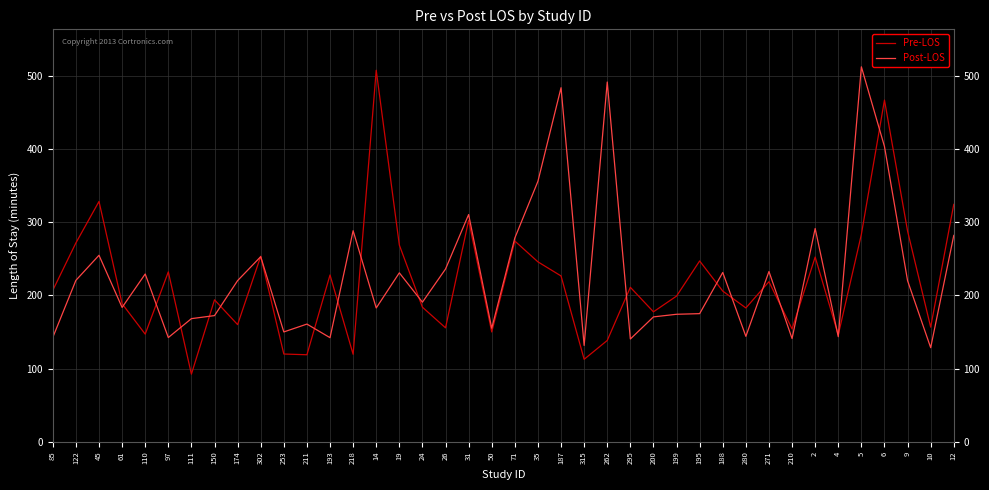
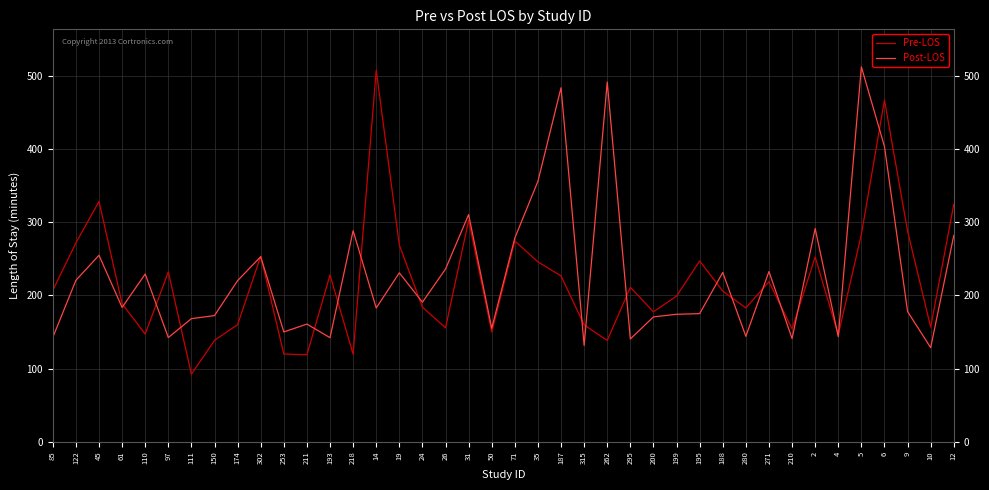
  {
    "Pre-LOS": {
      "85": 210,
      "122": 270,
      "45": 330,
      "61": 190,
      "110": 150,
      "97": 230,
      "111": 90,
-     "150": 190,
+     "150": 140,
      "174": 160,
      "253": 120,
      "211": 120,
      "193": 230,
      "218": 120,
      "14": 510,
      "19": 270,
      "24": 180,
      "26": 160,
      "31": 300,
      "50": 150,
      "71": 270,
      "35": 250,
      "187": 230,
-     "315": 110,
+     "315": 160,
      "262": 140,
      "295": 210,
      "200": 180,
      "199": 200,
      "195": 250,
      "188": 210,
      "280": 180,
      "271": 220,
      "210": 150,
      "2": 250,
      "5": 280,
      "6": 470,
      "9": 290,
      "10": 160,
      "12": 320
    },
    "Post-LOS": {
      "85": 140,
      "122": 220,
      "45": 250,
      "61": 180,
      "110": 230,
      "97": 140,
      "111": 170,
      "150": 170,
      "174": 220,
      "253": 150,
      "211": 160,
      "193": 140,
      "218": 290,
      "14": 180,
      "19": 230,
      "24": 190,
      "26": 240,
      "31": 310,
      "50": 160,
      "71": 280,
      "35": 360,
      "187": 480,
      "315": 130,
      "262": 490,
      "295": 140,
      "200": 170,
      "199": 170,
      "195": 180,
      "188": 230,
      "280": 140,
      "271": 230,
      "210": 140,
      "2": 290,
      "5": 510,
      "6": 400,
-     "9": 220,
+     "9": 180,
      "10": 130,
      "12": 280
    }
  }
